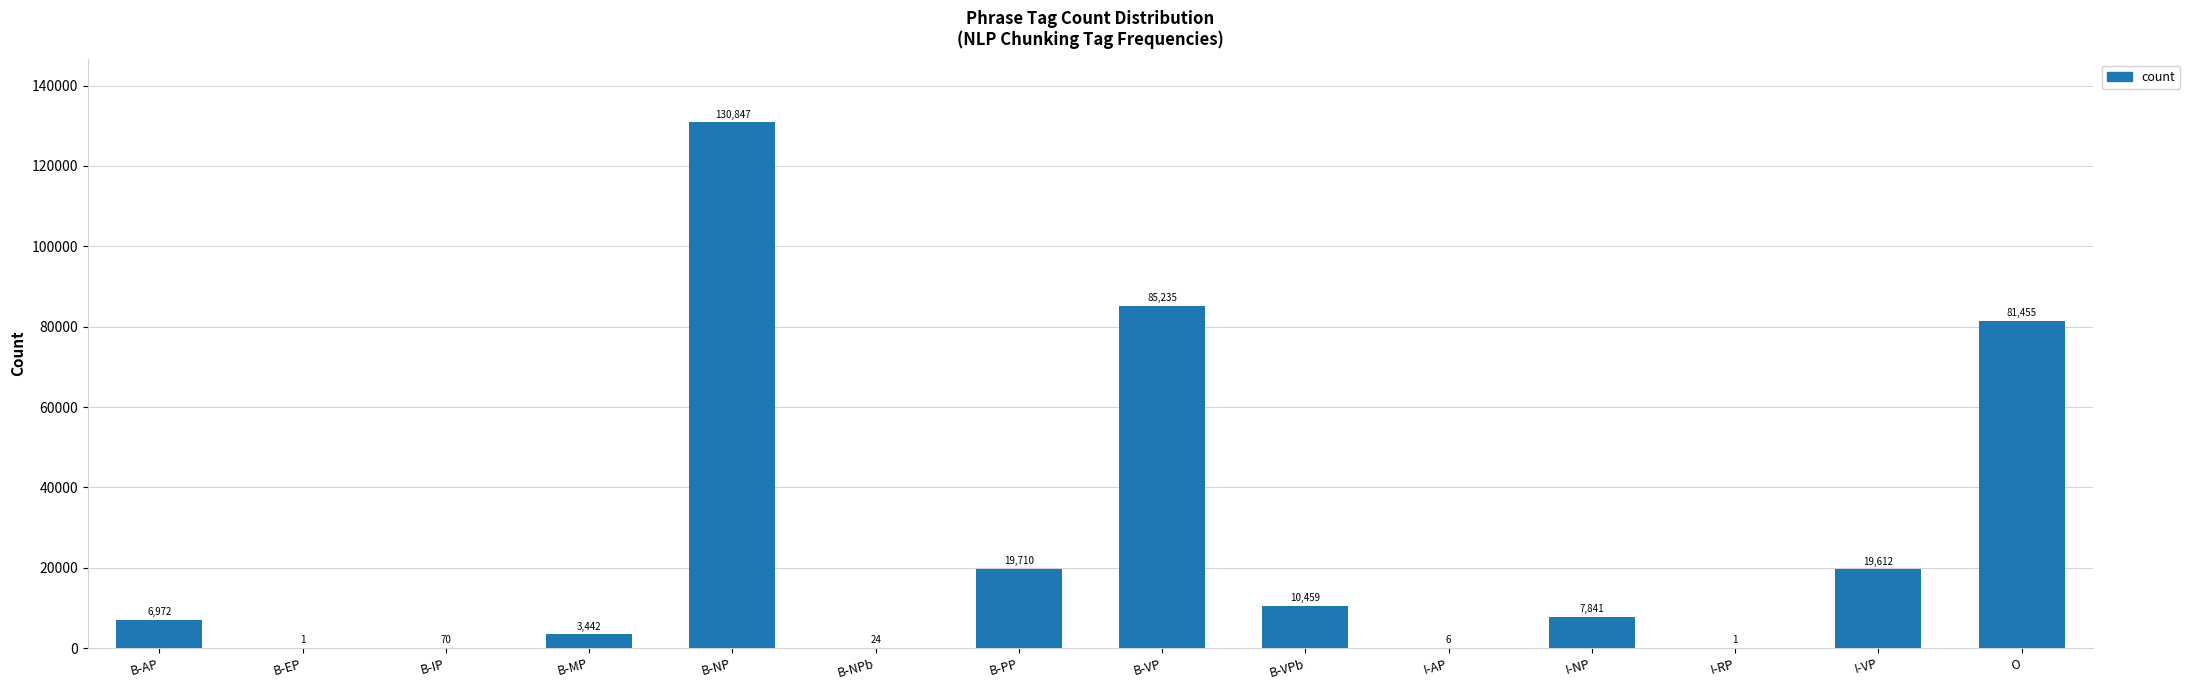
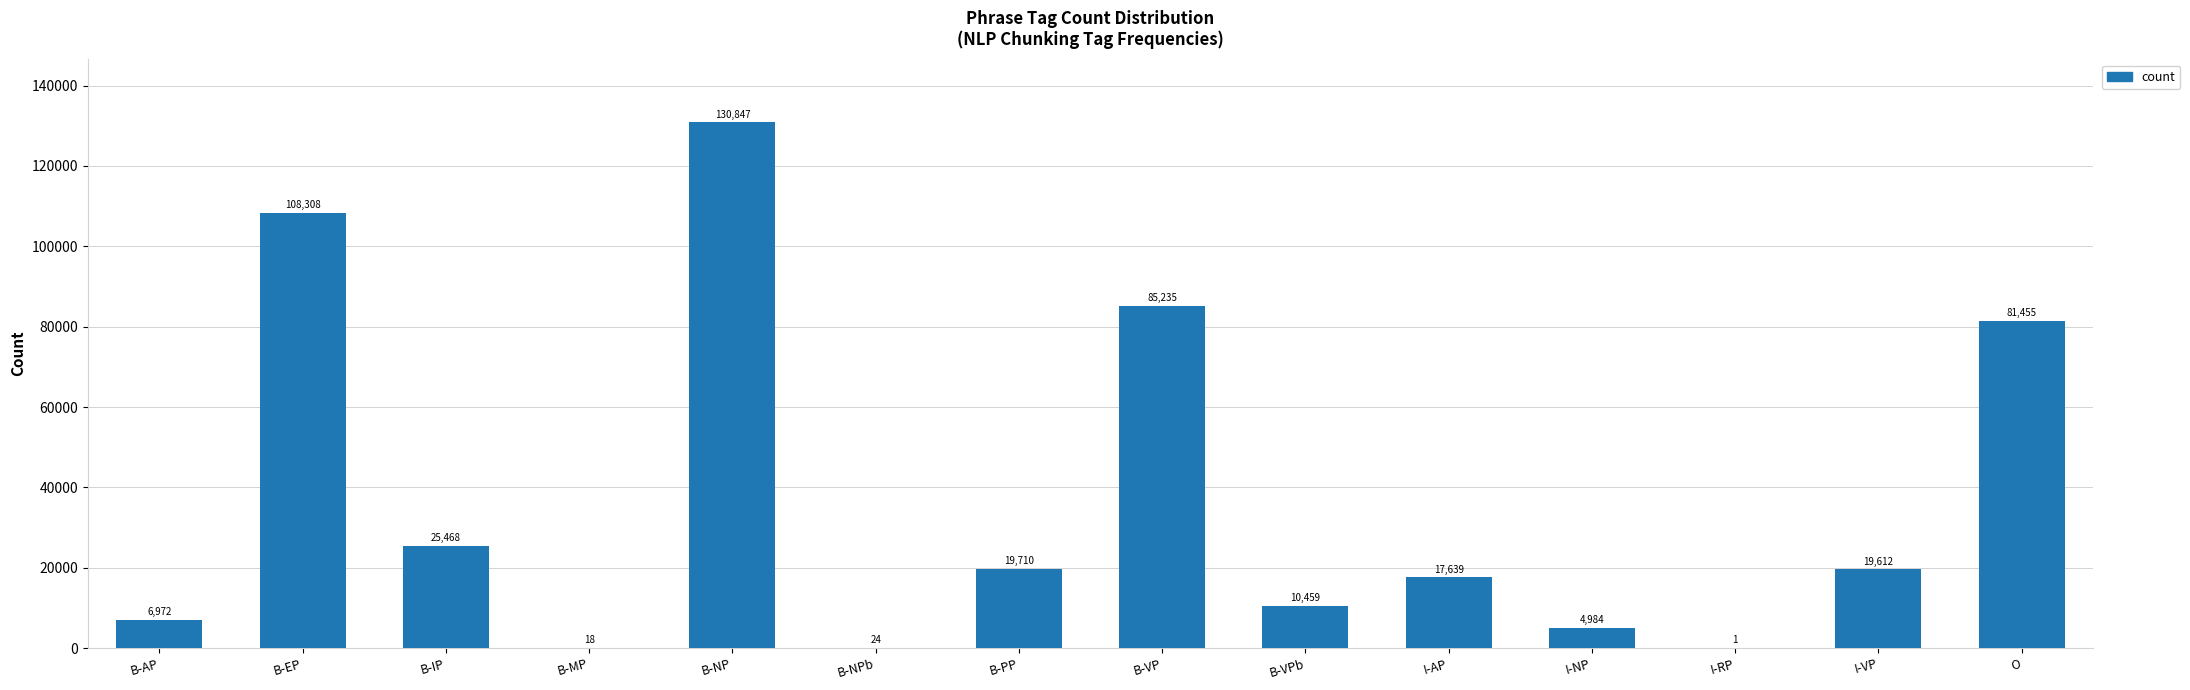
  {
    "B-AP": "6,972",
-   "B-EP": "1",
-   "B-IP": "70",
-   "B-MP": "3,442",
+   "B-EP": "108,308",
+   "B-IP": "25,468",
+   "B-MP": "18",
    "B-NP": "130,847",
    "B-NPb": "24",
    "B-PP": "19,710",
    "B-VP": "85,235",
    "B-VPb": "10,459",
-   "I-AP": "6",
-   "I-NP": "7,841",
+   "I-AP": "17,639",
+   "I-NP": "4,984",
    "I-RP": "1",
    "I-VP": "19,612",
    "O": "81,455"
  }
